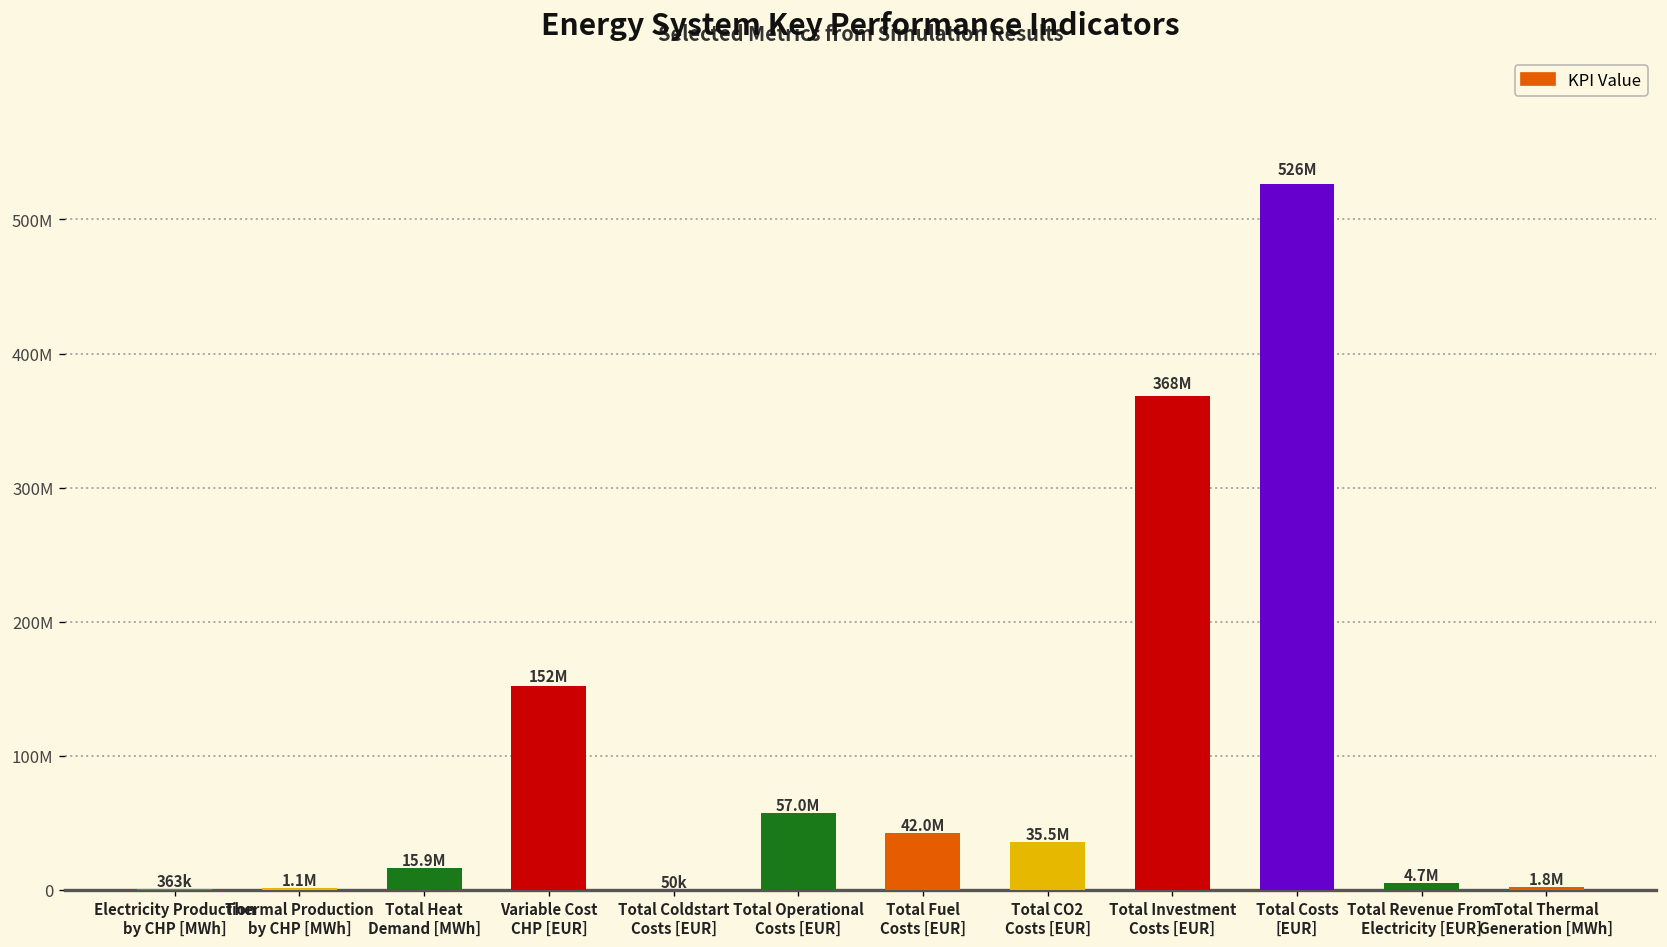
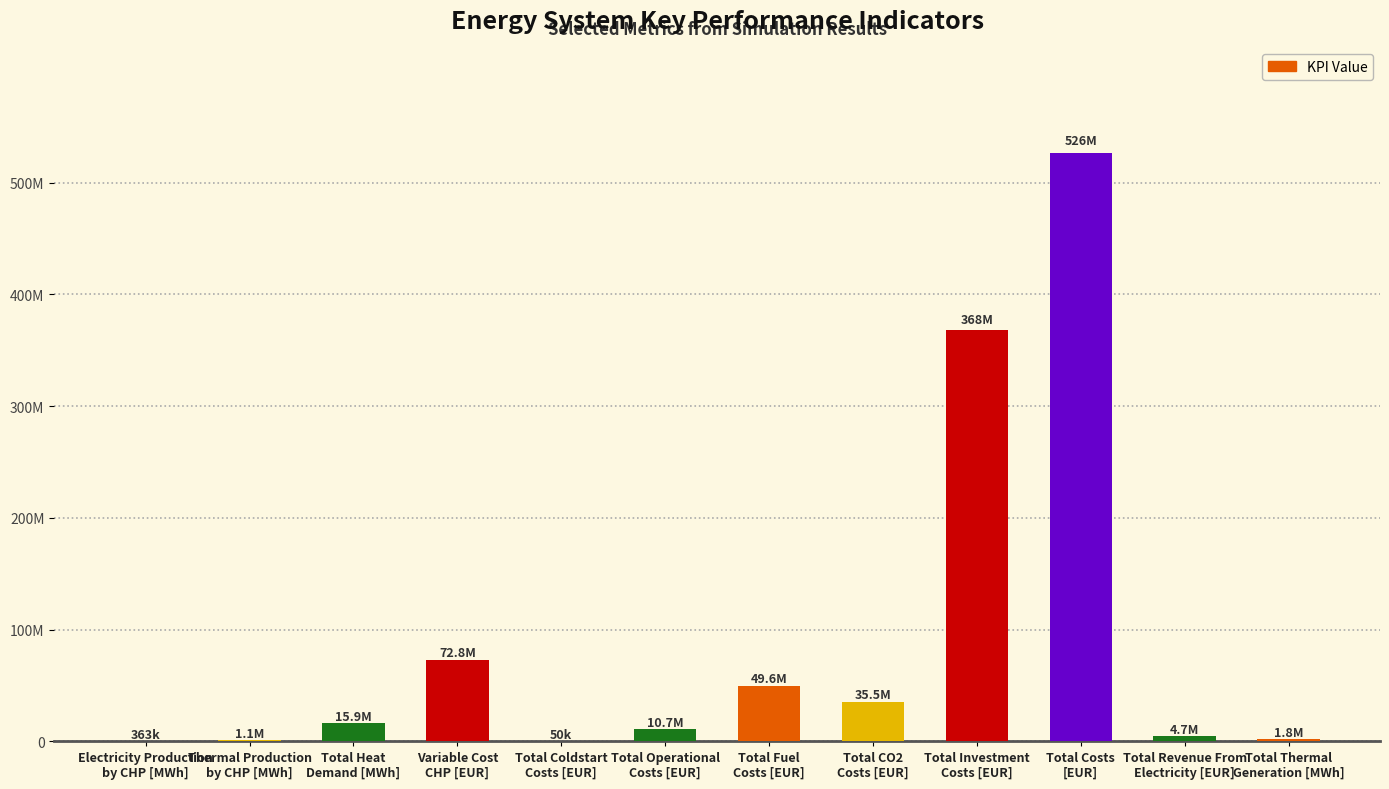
  {
    "Total Heat Demand [MWh]": "15.9M",
-   "Variable Cost CHP [EUR]": "152M",
+   "Variable Cost CHP [EUR]": "72.8M",
    "Total Coldstart Costs [EUR]": "50k",
-   "Total Operational Costs [EUR]": "57.0M",
-   "Total Fuel Costs [EUR]": "42.0M",
+   "Total Operational Costs [EUR]": "10.7M",
+   "Total Fuel Costs [EUR]": "49.6M",
    "Total CO2 Costs [EUR]": "35.5M",
    "Total Investment Costs [EUR]": "368M",
    "Total Costs [EUR]": "526M",
    "Total Revenue From Electricity [EUR]": "4.7M",
    "Total Thermal Generation [MWh]": "1.8M"
  }
